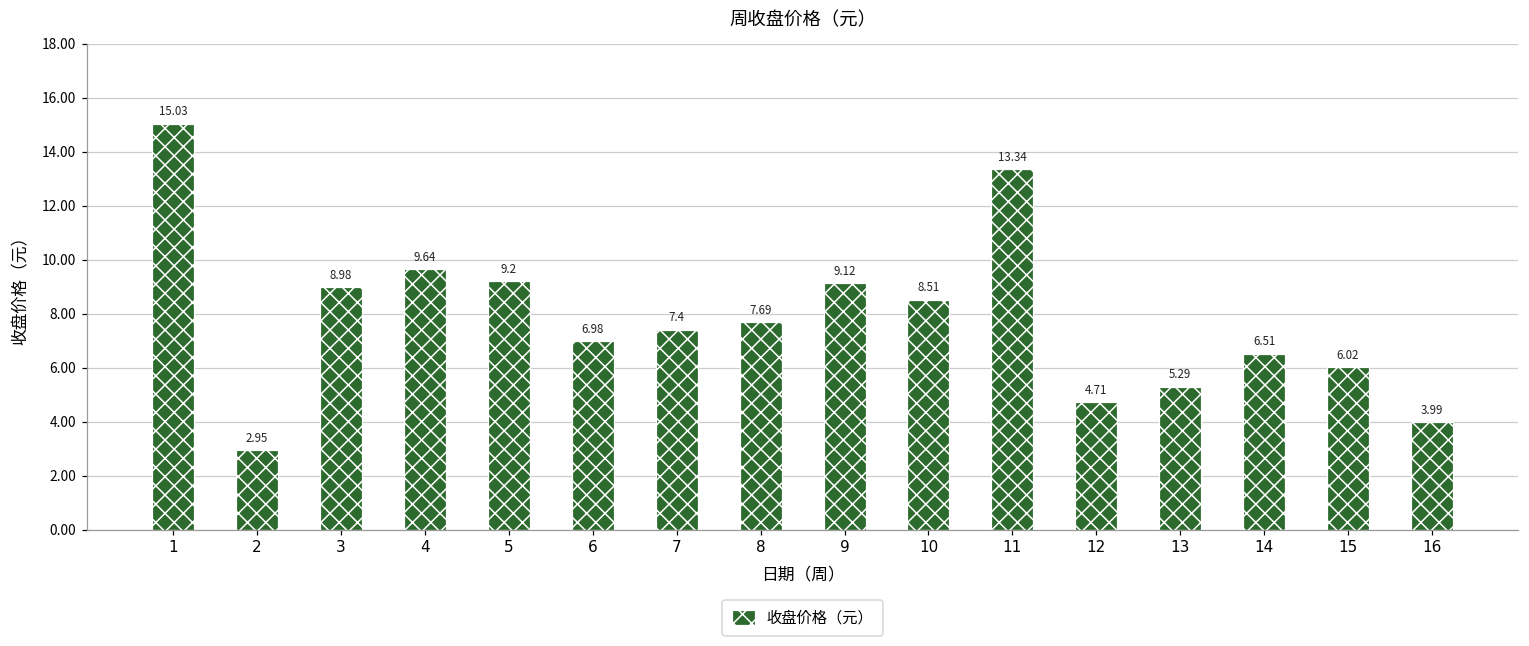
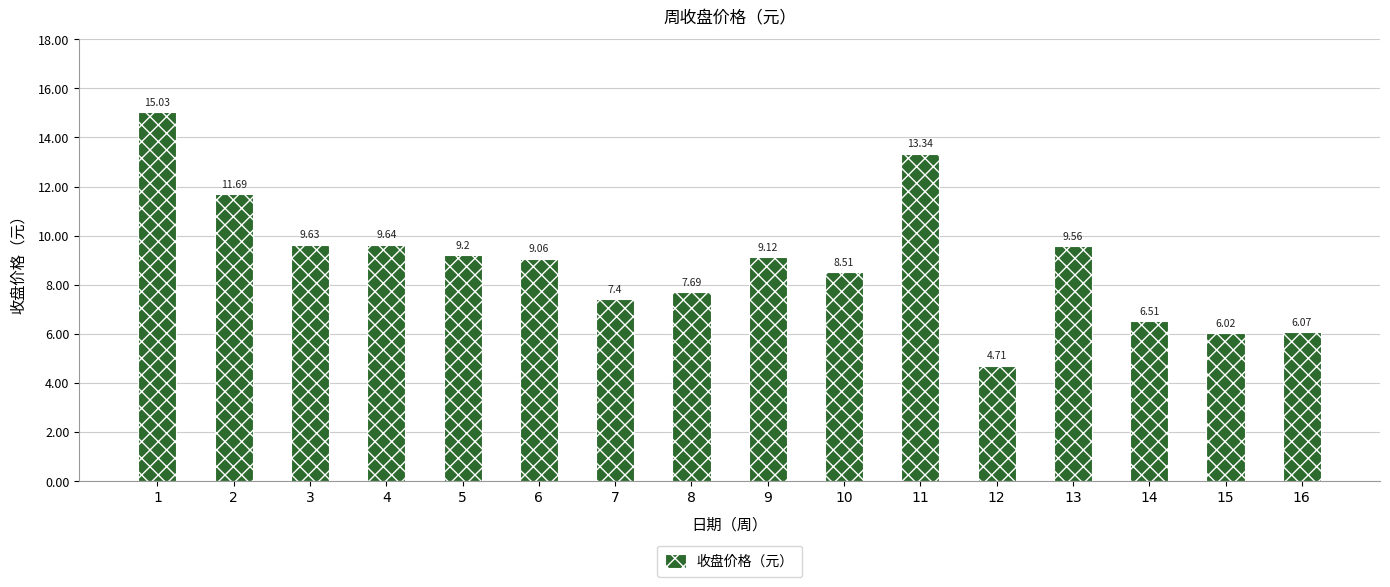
  {
    "1": 15.03,
-   "2": 2.95,
-   "3": 8.98,
+   "2": 11.69,
+   "3": 9.63,
    "4": 9.64,
    "5": 9.2,
-   "6": 6.98,
+   "6": 9.06,
    "7": 7.4,
    "8": 7.69,
    "9": 9.12,
    "10": 8.51,
    "11": 13.34,
    "12": 4.71,
-   "13": 5.29,
+   "13": 9.56,
    "14": 6.51,
    "15": 6.02,
-   "16": 3.99
+   "16": 6.07
  }
